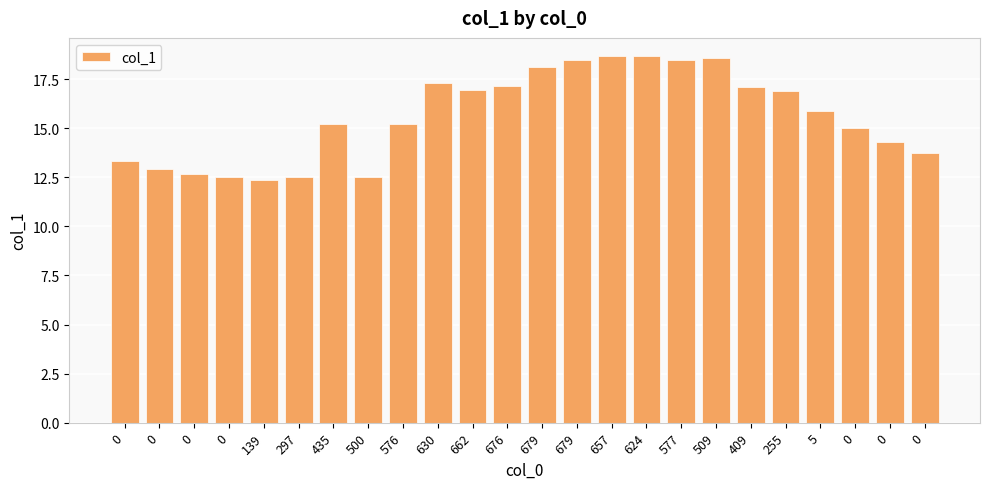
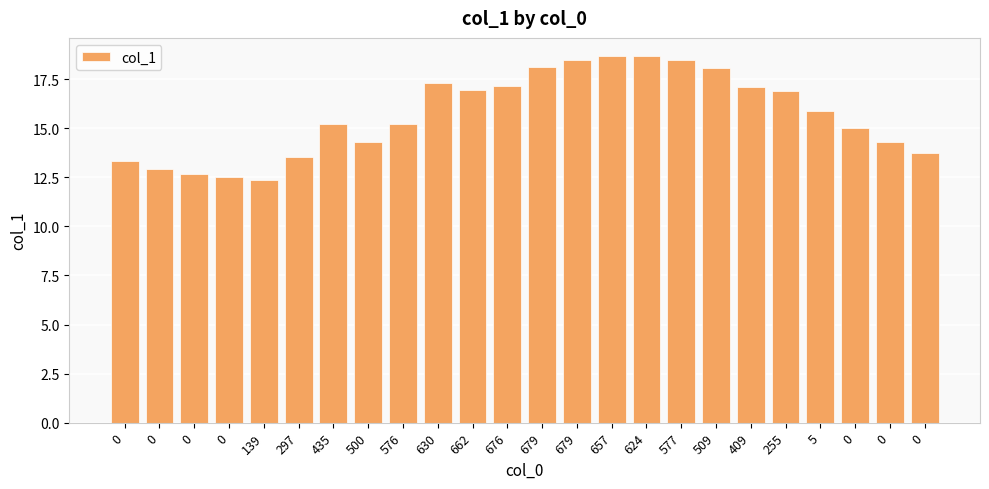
  {
    "139": 12.4,
-   "297": 12.5,
+   "297": 13.6,
    "435": 15.2,
-   "500": 12.5,
+   "500": 14.3,
    "576": 15.2,
    "630": 17.3,
    "662": 16.9,
    "676": 17.1,
    "657": 18.7,
    "624": 18.7,
    "577": 18.5,
-   "509": 18.6,
+   "509": 18.1,
    "409": 17.1,
    "255": 16.9,
    "5": 15.9
  }
